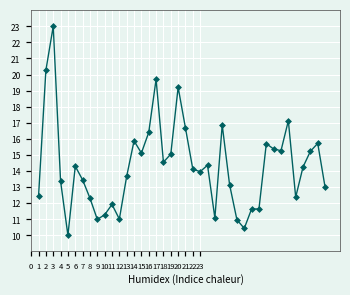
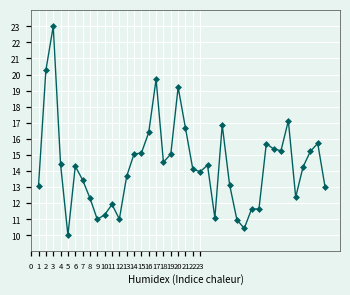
  {
-   "1": 12.4,
+   "1": 13.1,
    "2": 20.3,
    "3": 23.0,
-   "4": 13.4,
+   "4": 14.4,
    "5": 10.0,
    "6": 14.3,
    "7": 13.4,
    "8": 12.3,
    "9": 11.0,
    "10": 11.3,
    "11": 11.9,
    "12": 11.0,
    "13": 13.7,
-   "14": 15.9,
+   "14": 15.1,
    "15": 15.1,
    "16": 16.4,
    "19": 15.1,
    "20": 19.2,
    "21": 16.7,
    "22": 14.1,
    "23": 14.0
  }
